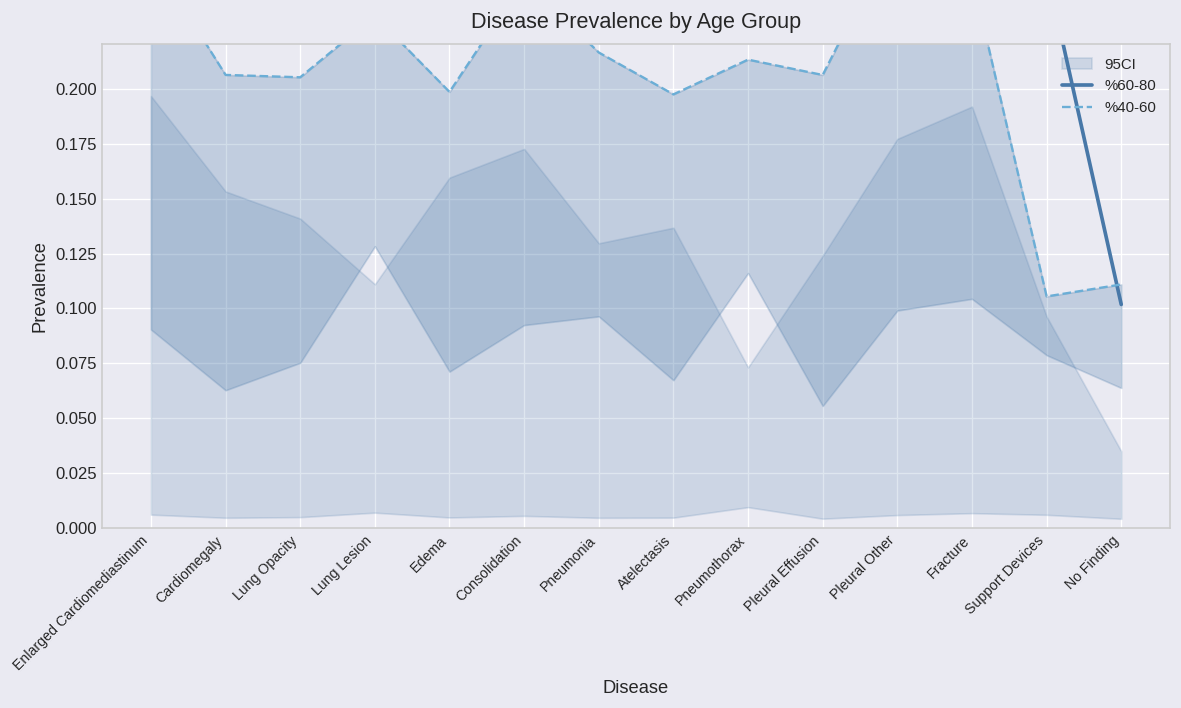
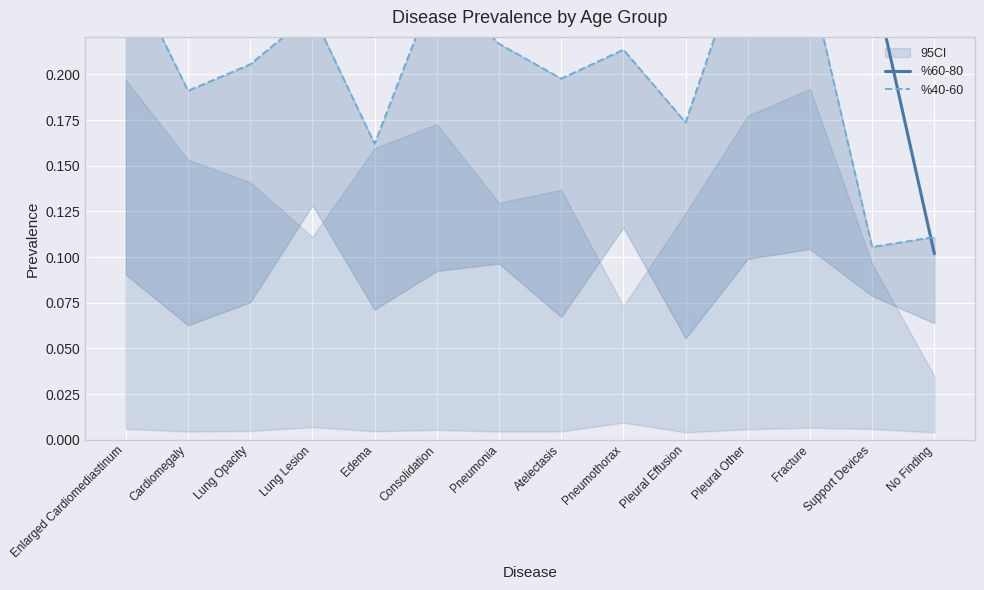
  {
    "%40-60": {
-     "Cardiomegaly": 0.207,
+     "Cardiomegaly": 0.191,
      "Lung Opacity": 0.205,
-     "Edema": 0.199,
+     "Edema": 0.162,
      "Pneumonia": 0.217,
      "Atelectasis": 0.198,
      "Pneumothorax": 0.213,
-     "Pleural Effusion": 0.207,
+     "Pleural Effusion": 0.174,
      "Support Devices": 0.105,
      "No Finding": 0.111
    }
  }
